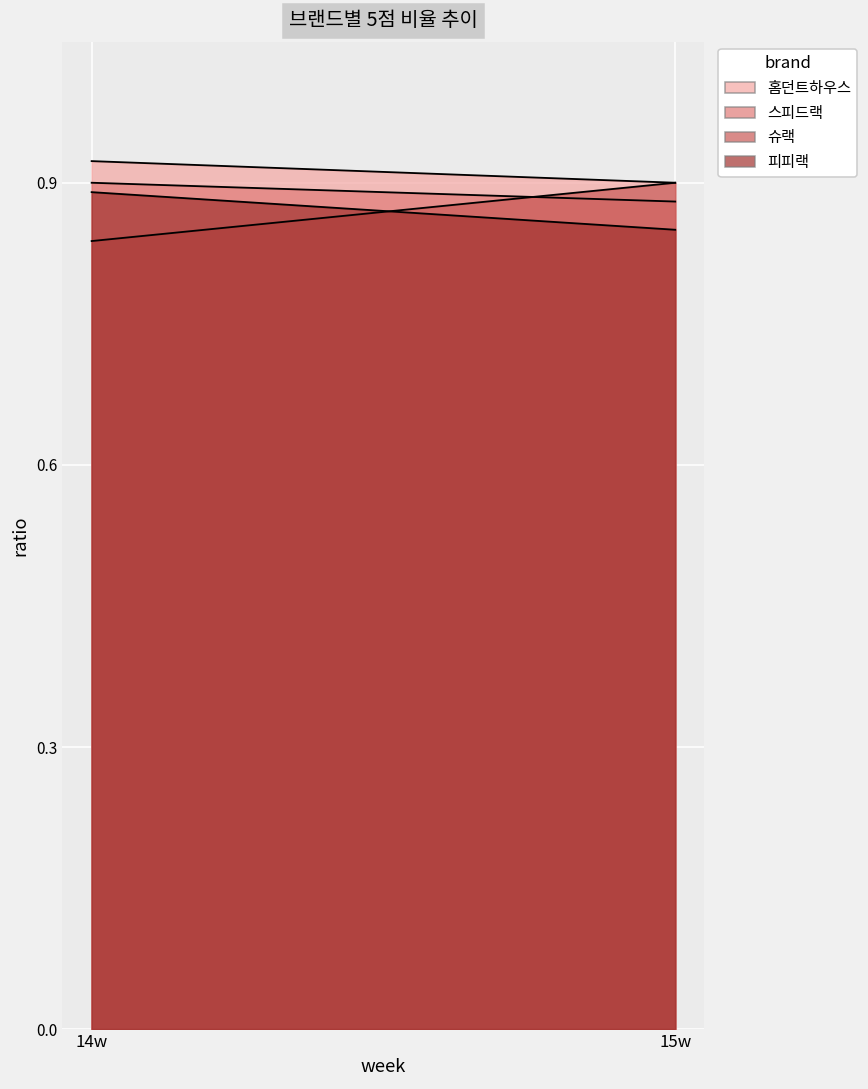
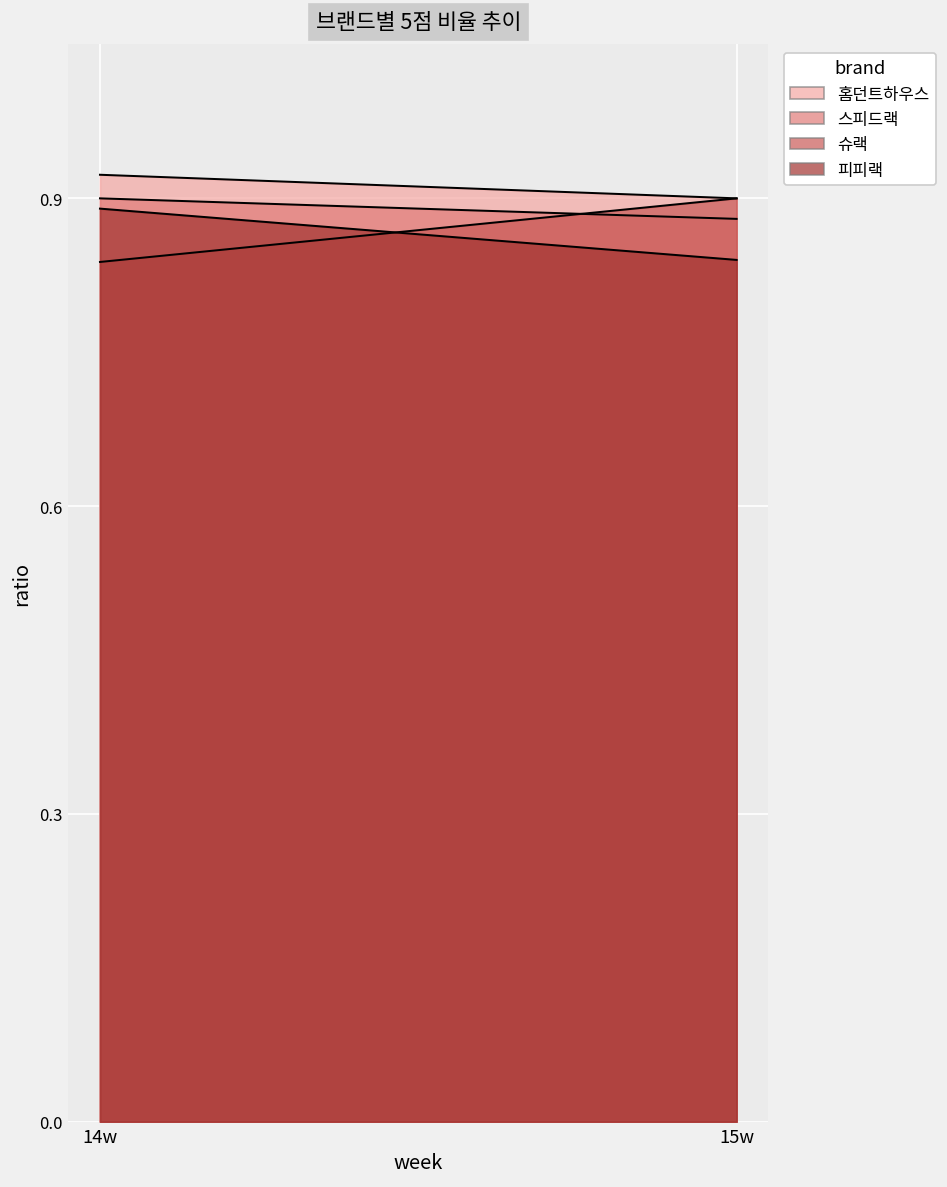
  {
    "홈던트하우스": {
      "14w": 0.92
    },
    "피피랙": {
      "14w": 0.89,
-     "15w": 0.85
+     "15w": 0.84
    }
  }
